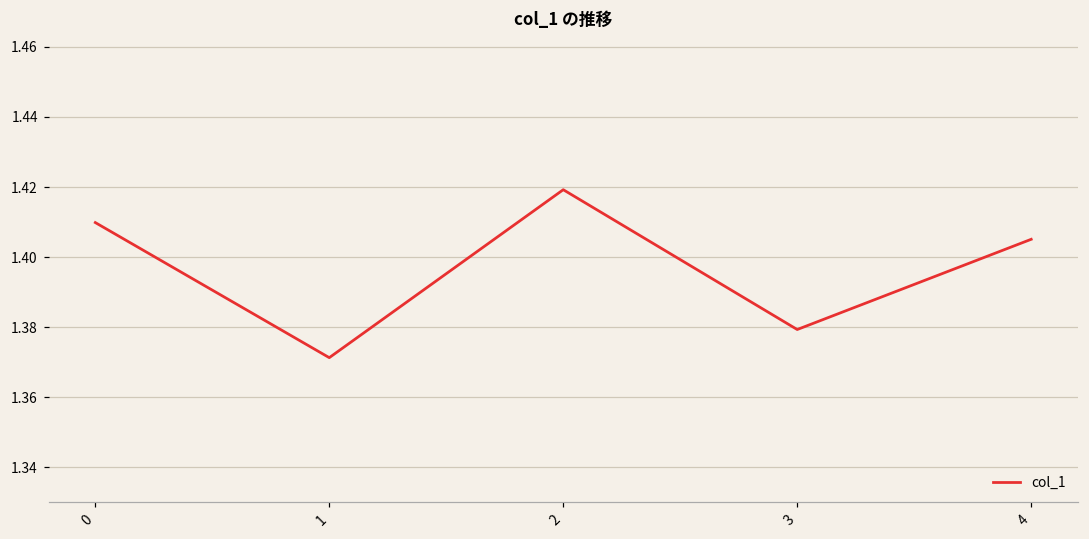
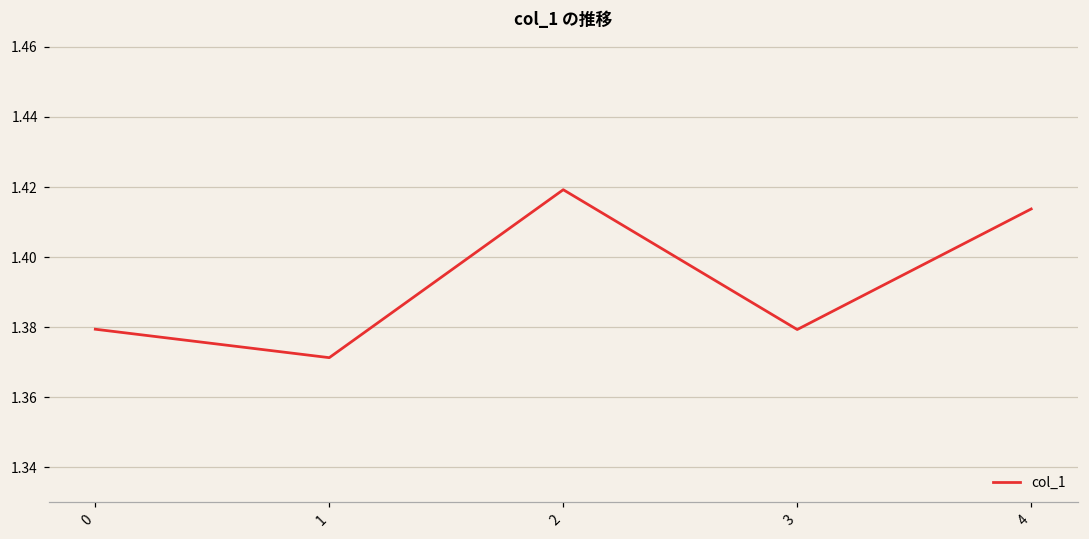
  {
-   "0": 1.410,
+   "0": 1.379,
    "1": 1.371,
    "2": 1.419,
    "3": 1.379,
-   "4": 1.405
+   "4": 1.414
  }
